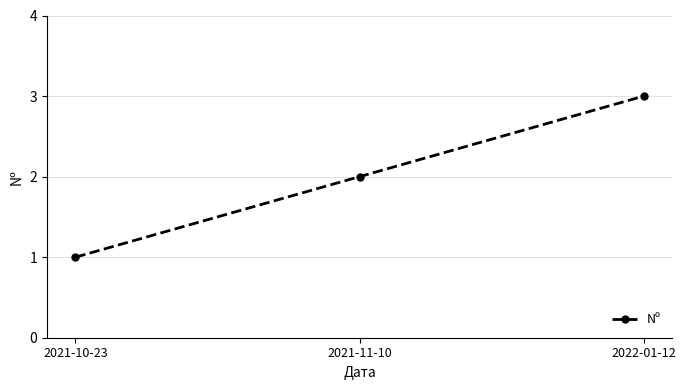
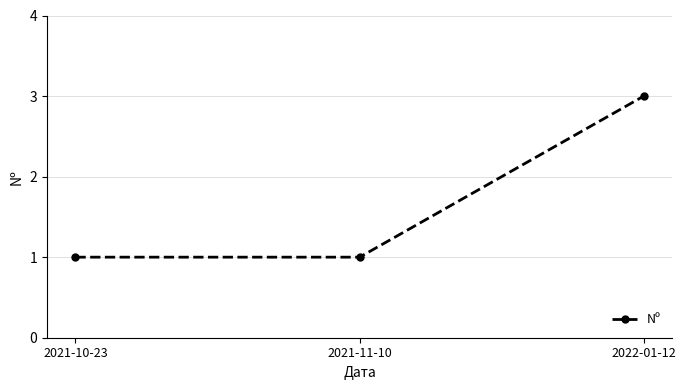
  {
    "2021-10-23": 1,
-   "2021-11-10": 2,
+   "2021-11-10": 1,
    "2022-01-12": 3
  }
